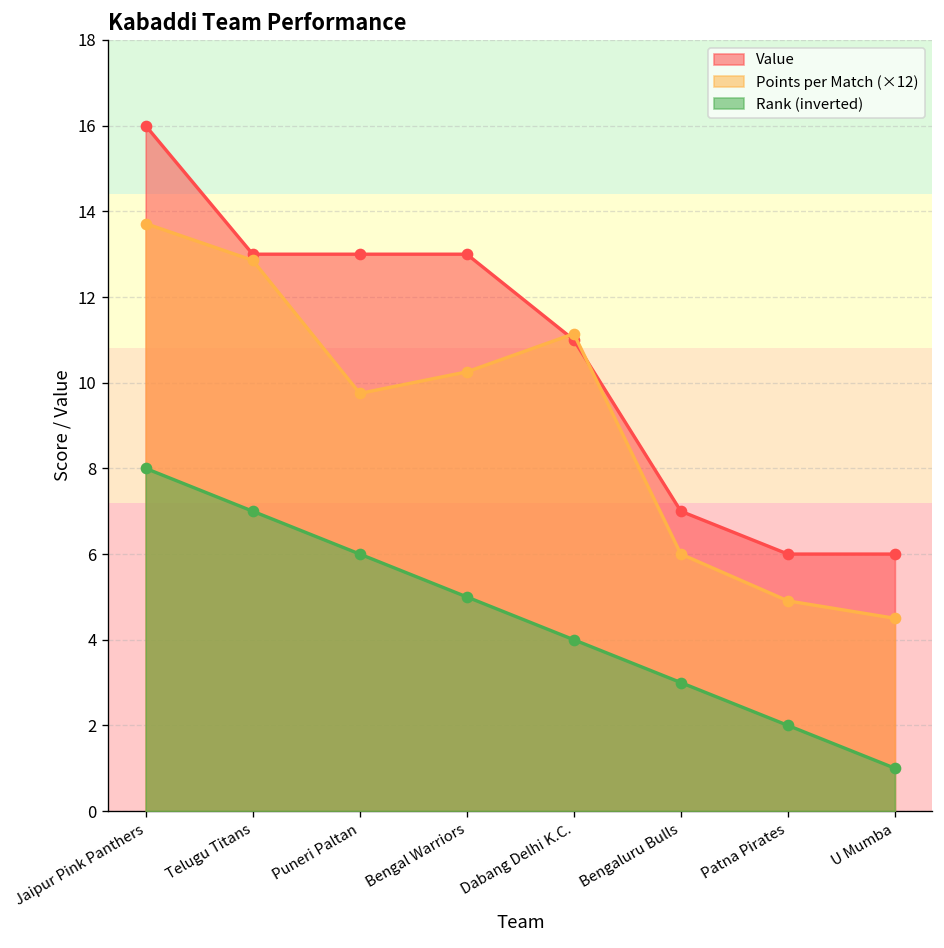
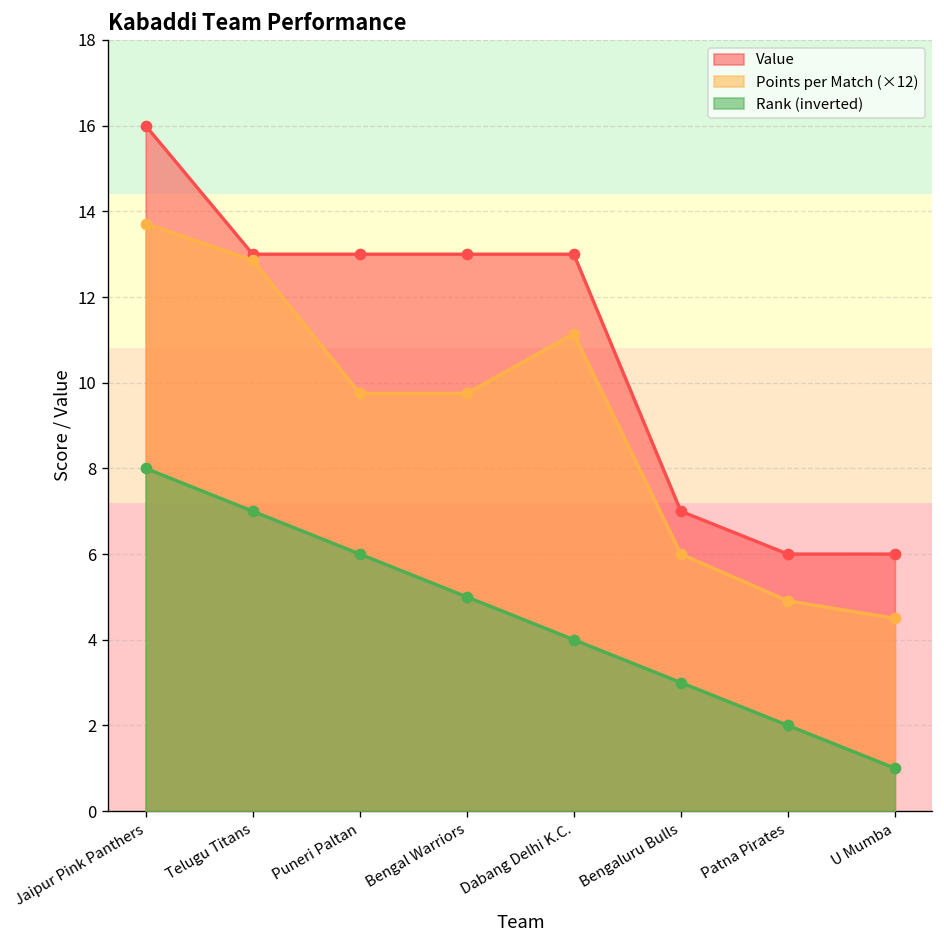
  {
    "Value": {
      "Jaipur Pink Panthers": 16,
      "Telugu Titans": 13,
      "Puneri Paltan": 13,
      "Bengal Warriors": 13,
-     "Dabang Delhi K.C.": 11,
+     "Dabang Delhi K.C.": 13,
      "Bengaluru Bulls": 7,
      "Patna Pirates": 6,
      "U Mumba": 6
    },
    "Points per Match (×12)": {
      "Jaipur Pink Panthers": 13.7,
      "Telugu Titans": 12.9,
      "Puneri Paltan": 9.8,
-     "Bengal Warriors": 10.3,
+     "Bengal Warriors": 9.8,
      "Dabang Delhi K.C.": 11.1,
      "Bengaluru Bulls": 6.0,
      "Patna Pirates": 4.9,
      "U Mumba": 4.5
    },
    "Rank (inverted)": {
      "Jaipur Pink Panthers": 8.0,
      "Telugu Titans": 7.0,
      "Puneri Paltan": 6.0,
      "Bengal Warriors": 5.0,
      "Dabang Delhi K.C.": 4.0,
      "Bengaluru Bulls": 3.0,
      "Patna Pirates": 2.0,
      "U Mumba": 1.0
    }
  }
